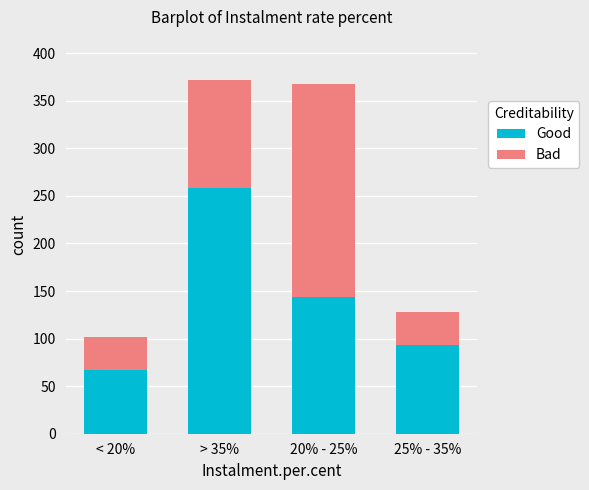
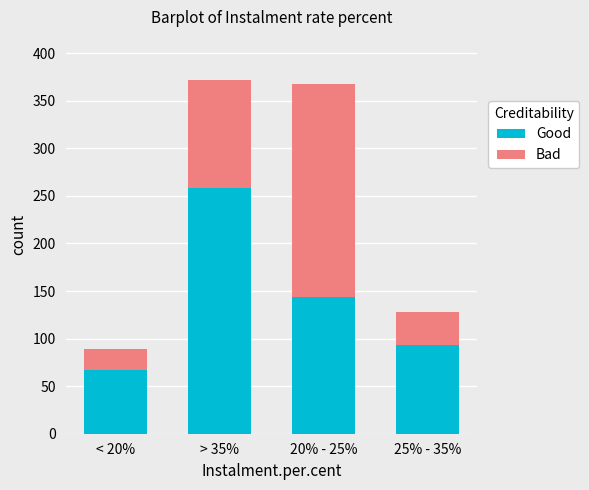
  {
    "Good": {
      "< 20%": 70,
      "> 35%": 260,
      "20% - 25%": 140,
      "25% - 35%": 90
    },
    "Bad": {
-     "< 20%": 40,
+     "< 20%": 20,
      "> 35%": 110,
      "20% - 25%": 220,
      "25% - 35%": 40
    }
  }
